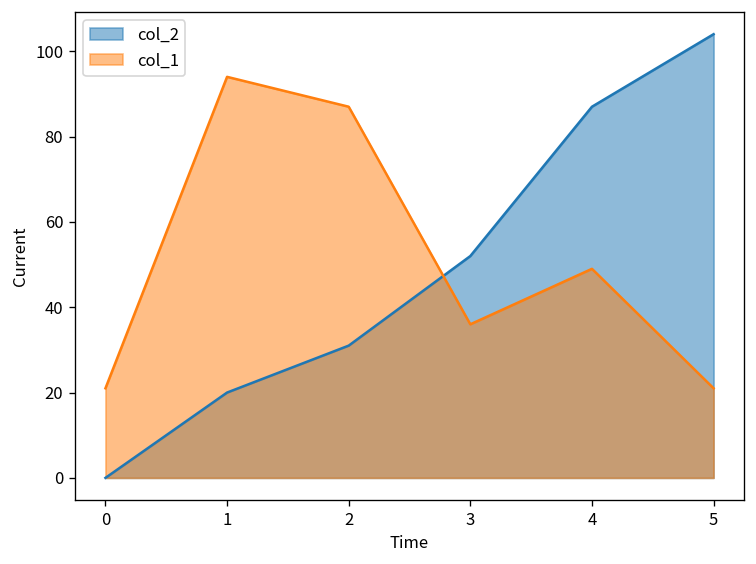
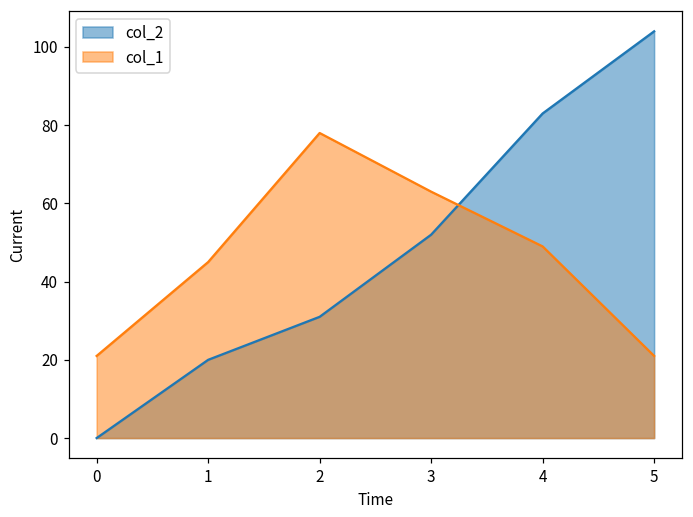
  {
    "col_2": {
      "0": 0,
      "1": 20,
      "2": 31,
      "3": 52,
-     "4": 87,
+     "4": 83,
      "5": 104
    },
    "col_1": {
      "0": 21,
-     "1": 94,
-     "2": 87,
-     "3": 36,
+     "1": 45,
+     "2": 78,
+     "3": 63,
      "4": 49,
      "5": 21
    }
  }
